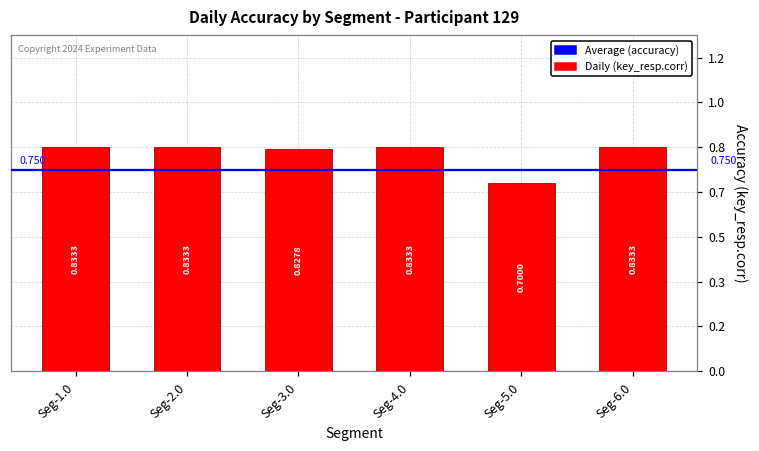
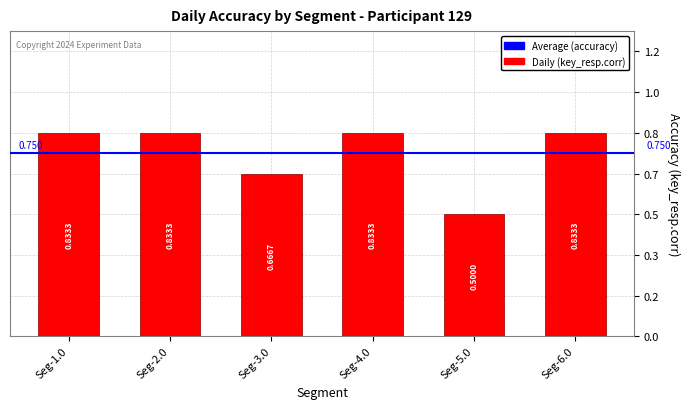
  {
    "Seg-1.0": 0.8333,
    "Seg-2.0": 0.8333,
-   "Seg-3.0": 0.8278,
+   "Seg-3.0": 0.6667,
    "Seg-4.0": 0.8333,
-   "Seg-5.0": 0.7000,
+   "Seg-5.0": 0.5000,
    "Seg-6.0": 0.8333
  }
